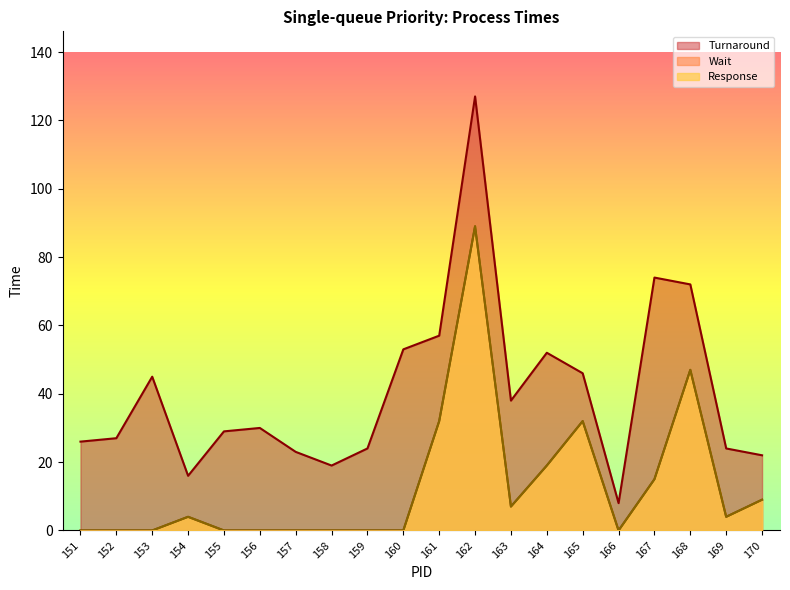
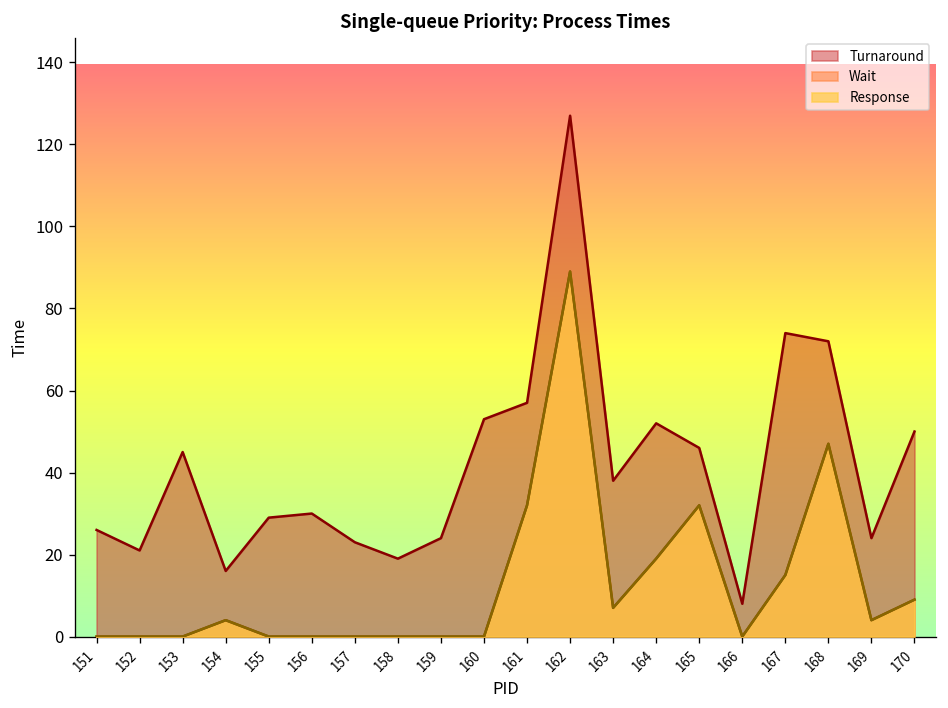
  {
    "Turnaround": {
      "151": 26,
-     "152": 27,
+     "152": 21,
      "153": 45,
      "154": 16,
      "155": 29,
      "156": 30,
      "157": 23,
      "158": 19,
      "159": 24,
      "160": 53,
      "161": 57,
      "162": 127,
      "163": 38,
      "164": 52,
      "165": 46,
      "166": 8,
      "167": 74,
      "168": 72,
      "169": 24,
-     "170": 22
+     "170": 50
    },
    "Response": {
      "151": 0,
      "152": 0,
      "153": 0,
      "154": 4,
      "155": 0,
      "156": 0,
      "157": 0,
      "158": 0,
      "159": 0,
      "160": 0,
      "161": 32,
      "162": 89,
      "163": 7,
      "164": 19,
      "165": 32,
      "166": 0,
      "167": 15,
      "168": 47,
      "169": 4,
      "170": 9
    }
  }
